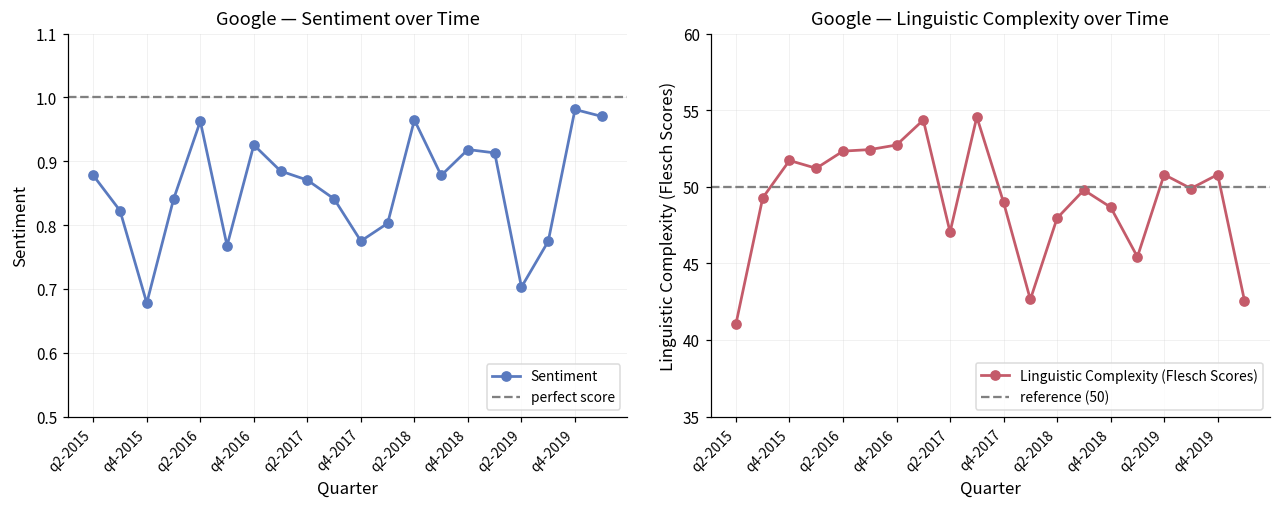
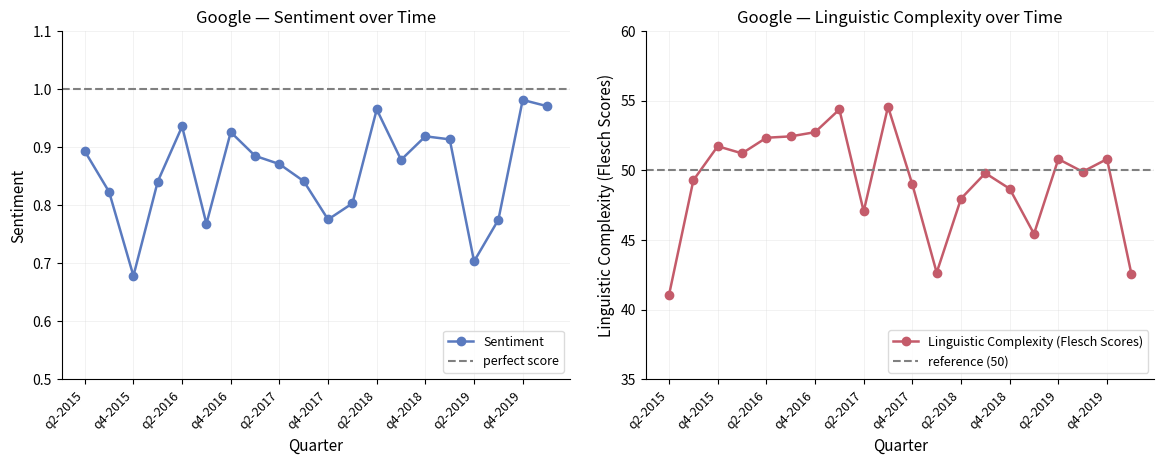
  {
    "Google — Sentiment over Time": {
-     "q2-2015": 0.88,
+     "q2-2015": 0.89,
      "q4-2015": 0.68,
-     "q2-2016": 0.96,
+     "q2-2016": 0.94,
      "q4-2016": 0.93,
      "q2-2017": 0.87,
      "q4-2017": 0.78,
      "q2-2018": 0.96,
      "q4-2018": 0.92,
      "q2-2019": 0.70,
      "q4-2019": 0.98
    },
    "Google — Linguistic Complexity over Time": {
      "q2-2015": 41.1,
      "q4-2015": 51.7,
      "q2-2016": 52.3,
      "q4-2016": 52.7,
      "q2-2017": 47.1,
      "q4-2017": 49.0,
      "q2-2018": 48.0,
      "q4-2018": 48.7,
      "q2-2019": 50.8,
      "q4-2019": 50.8
    }
  }
